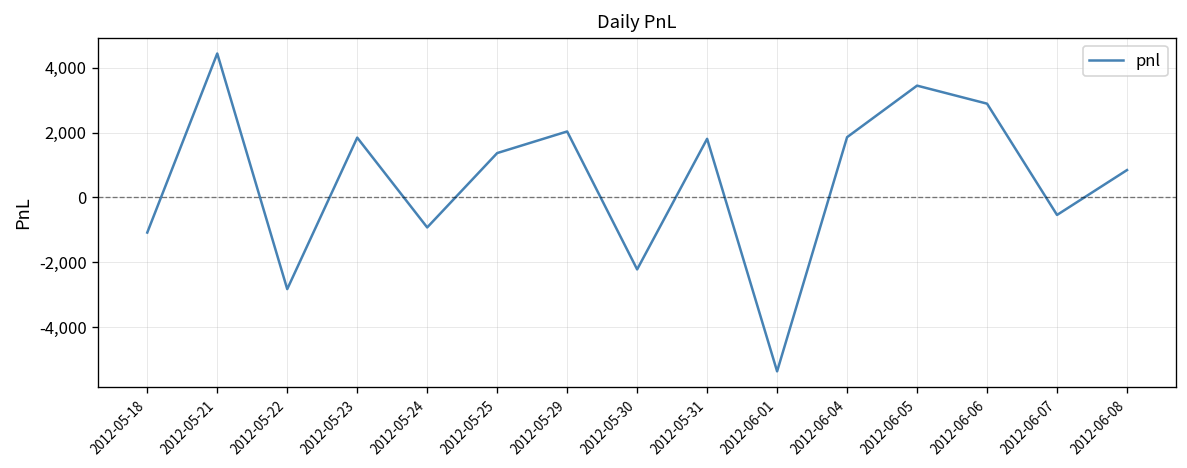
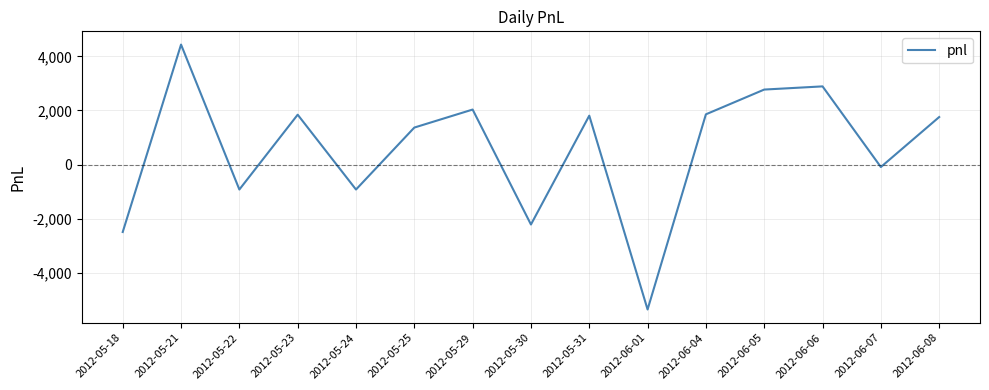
  {
-   "2012-05-18": "-1,100",
+   "2012-05-18": "-2,500",
    "2012-05-21": "4,400",
-   "2012-05-22": "-2,800",
+   "2012-05-22": "-900",
    "2012-05-23": "1,800",
    "2012-05-24": "-900",
    "2012-05-25": "1,400",
    "2012-05-29": "2,000",
    "2012-05-30": "-2,200",
    "2012-05-31": "1,800",
    "2012-06-01": "-5,400",
    "2012-06-04": "1,900",
-   "2012-06-05": "3,400",
+   "2012-06-05": "2,800",
    "2012-06-06": "2,900",
-   "2012-06-07": "-500",
-   "2012-06-08": "800"
+   "2012-06-07": "-100",
+   "2012-06-08": "1,800"
  }
